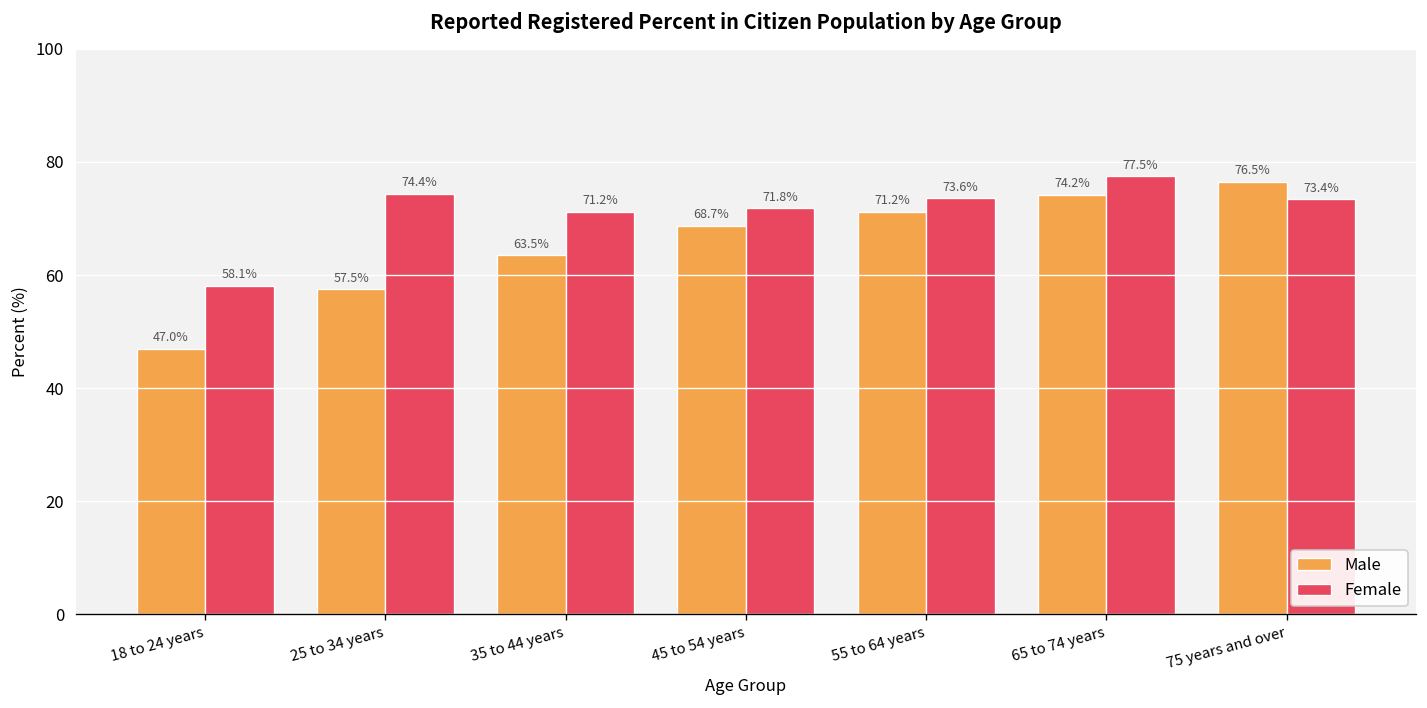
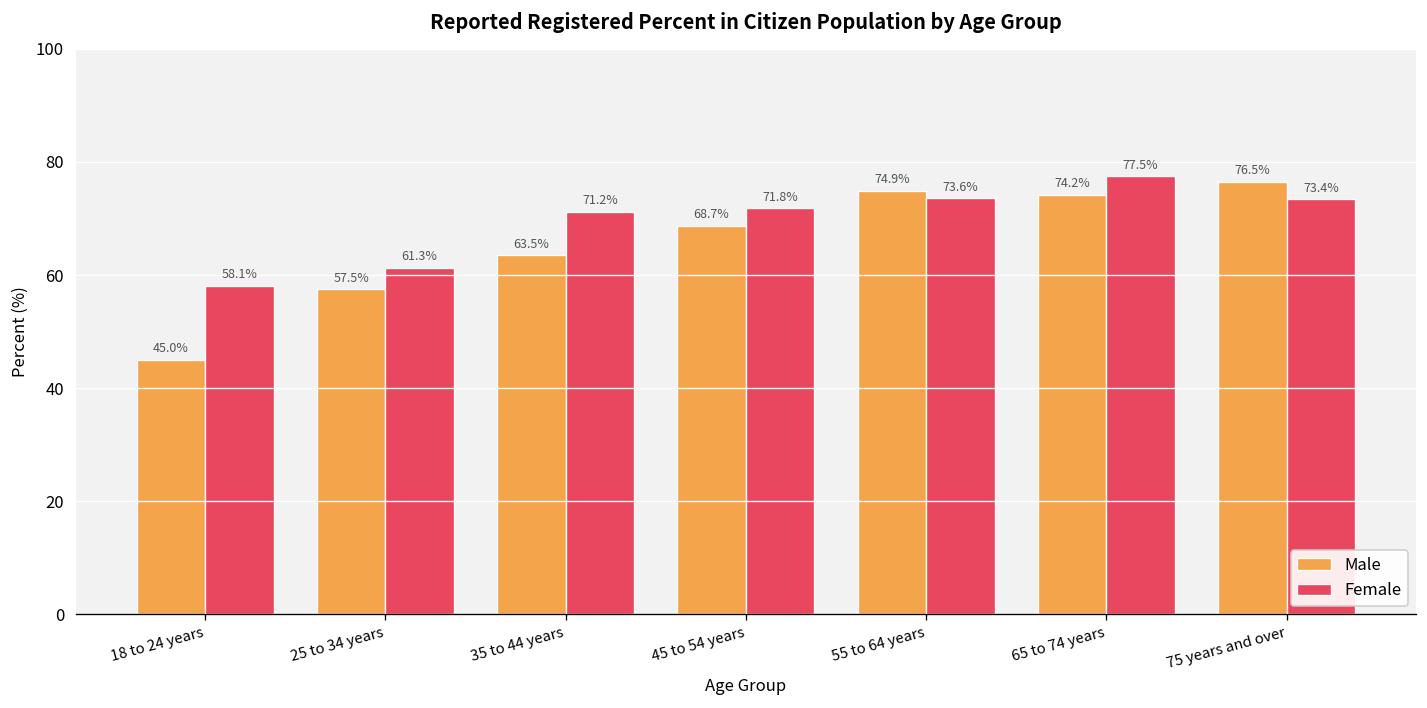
  {
    "Male": {
-     "18 to 24 years": "47.0%",
+     "18 to 24 years": "45.0%",
      "25 to 34 years": "57.5%",
      "35 to 44 years": "63.5%",
      "45 to 54 years": "68.7%",
-     "55 to 64 years": "71.2%",
+     "55 to 64 years": "74.9%",
      "65 to 74 years": "74.2%",
      "75 years and over": "76.5%"
    },
    "Female": {
      "18 to 24 years": "58.1%",
-     "25 to 34 years": "74.4%",
+     "25 to 34 years": "61.3%",
      "35 to 44 years": "71.2%",
      "45 to 54 years": "71.8%",
      "55 to 64 years": "73.6%",
      "65 to 74 years": "77.5%",
      "75 years and over": "73.4%"
    }
  }
